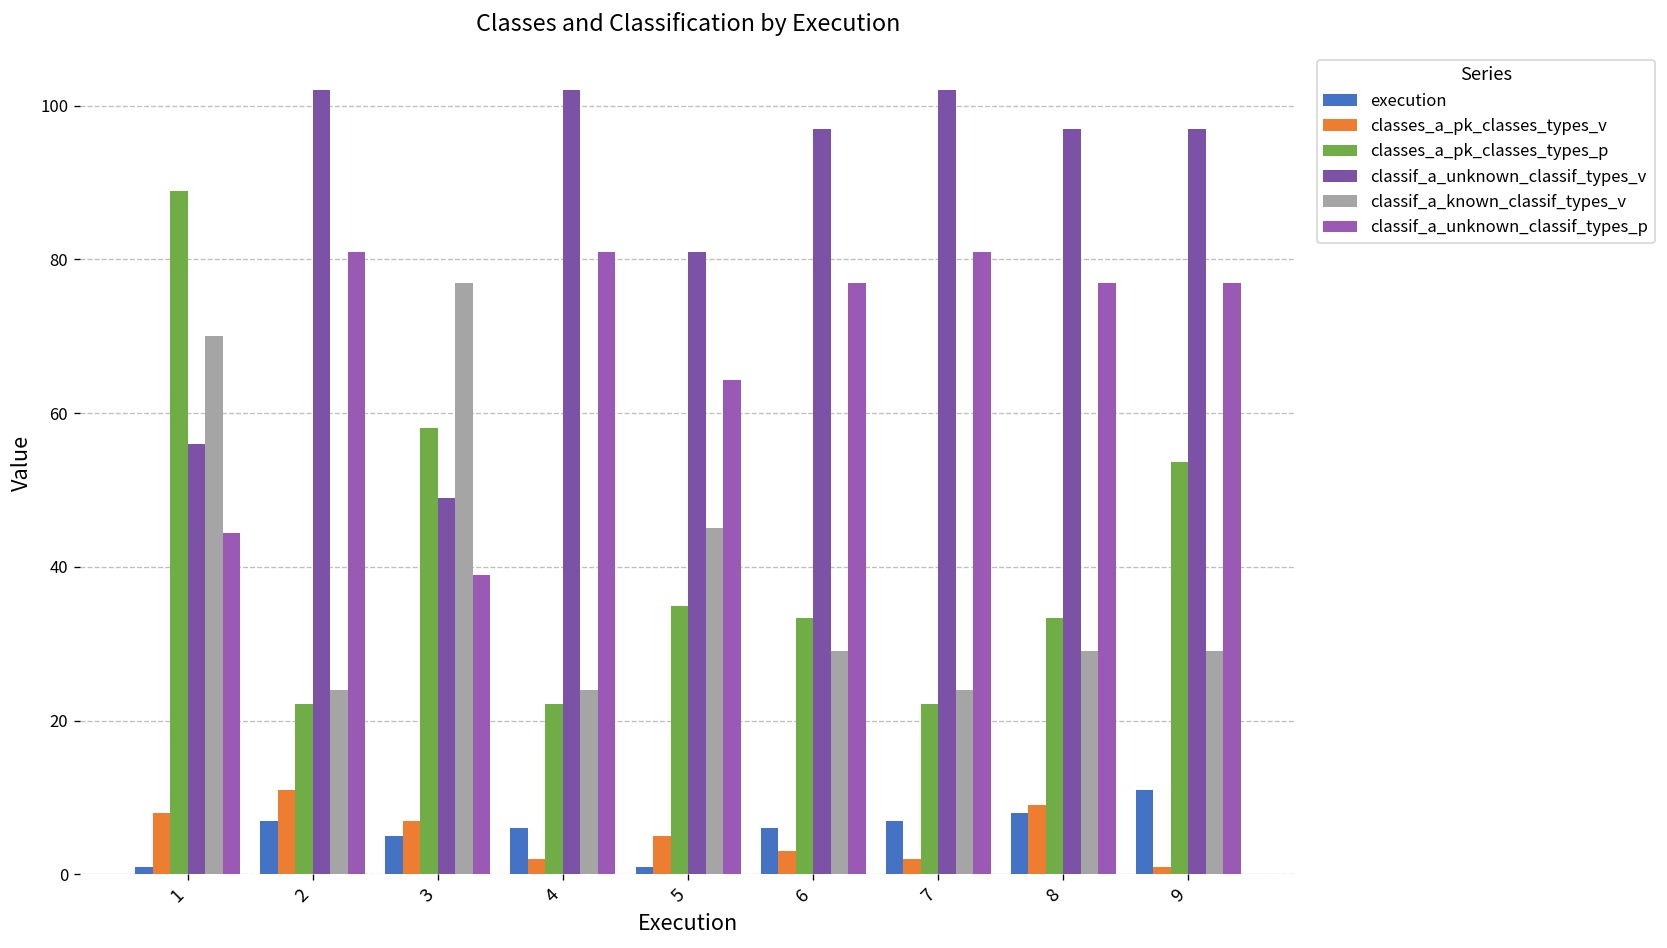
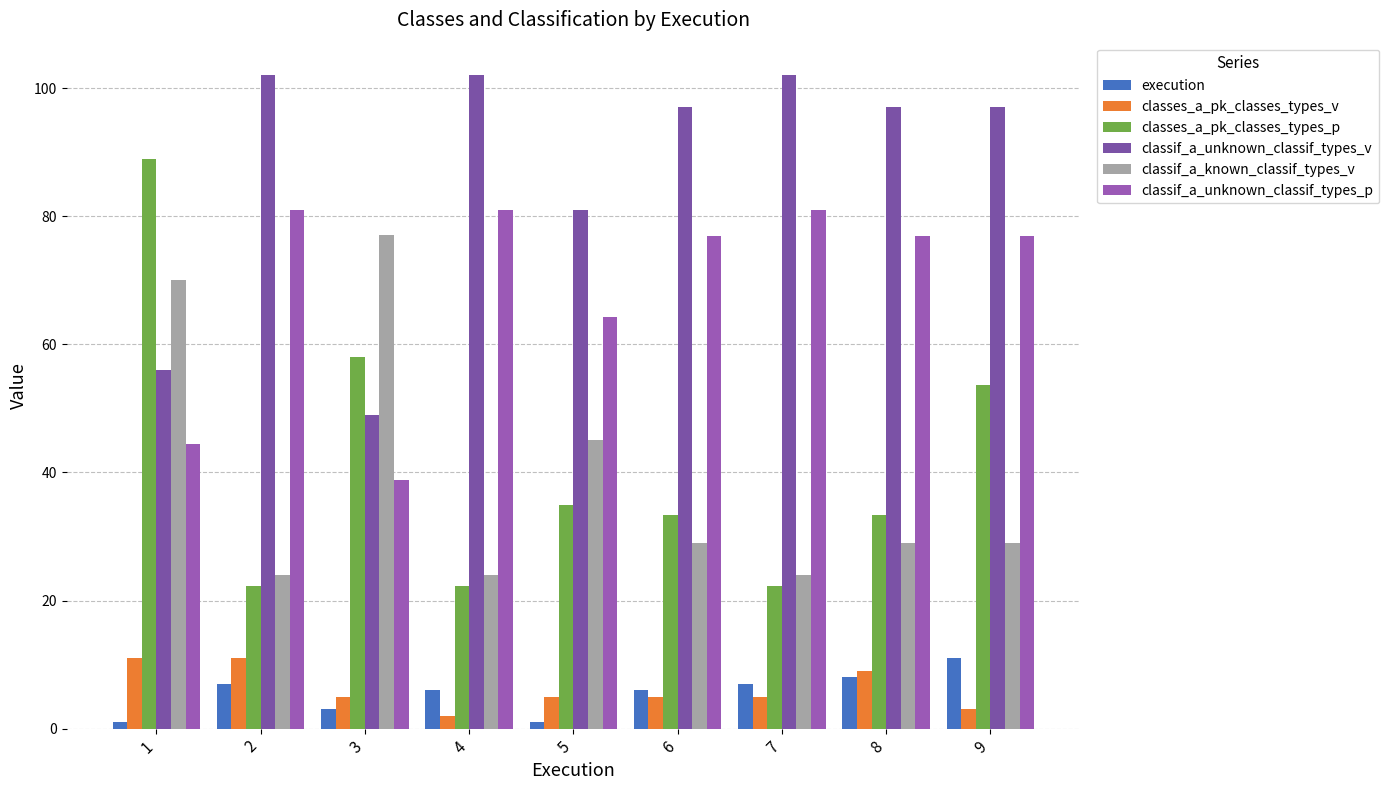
  {
    "execution": {
      "1": 1,
      "2": 7,
-     "3": 5,
+     "3": 3,
      "4": 6,
      "5": 1,
      "6": 6,
      "7": 7,
      "8": 8,
      "9": 11
    },
    "classes_a_pk_classes_types_v": {
-     "1": 8,
+     "1": 11,
      "2": 11,
-     "3": 7,
+     "3": 5,
      "4": 2,
      "5": 5,
-     "6": 3,
-     "7": 2,
+     "6": 5,
+     "7": 5,
      "8": 9,
-     "9": 1
+     "9": 3
    },
    "classes_a_pk_classes_types_p": {
      "1": 89,
      "2": 22,
      "3": 58,
      "4": 22,
      "5": 35,
      "6": 33,
      "7": 22,
      "8": 33,
      "9": 54
    },
    "classif_a_known_classif_types_v": {
      "1": 70,
      "2": 24,
      "3": 77,
      "4": 24,
      "5": 45,
      "6": 29,
      "7": 24,
      "8": 29,
      "9": 29
    }
  }
